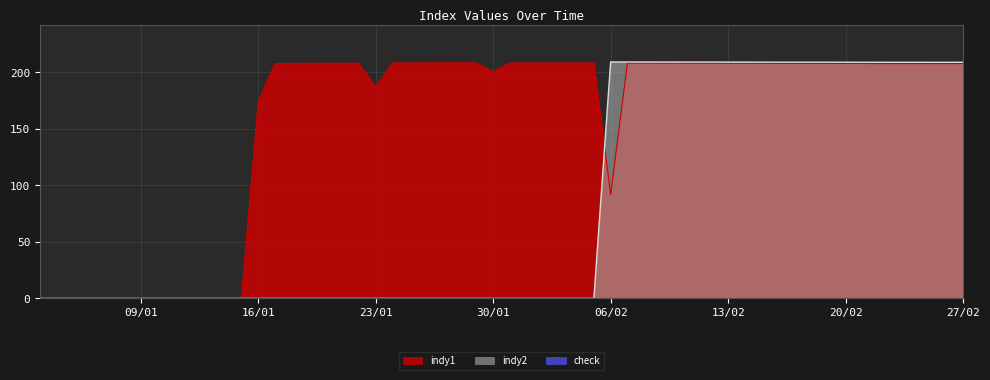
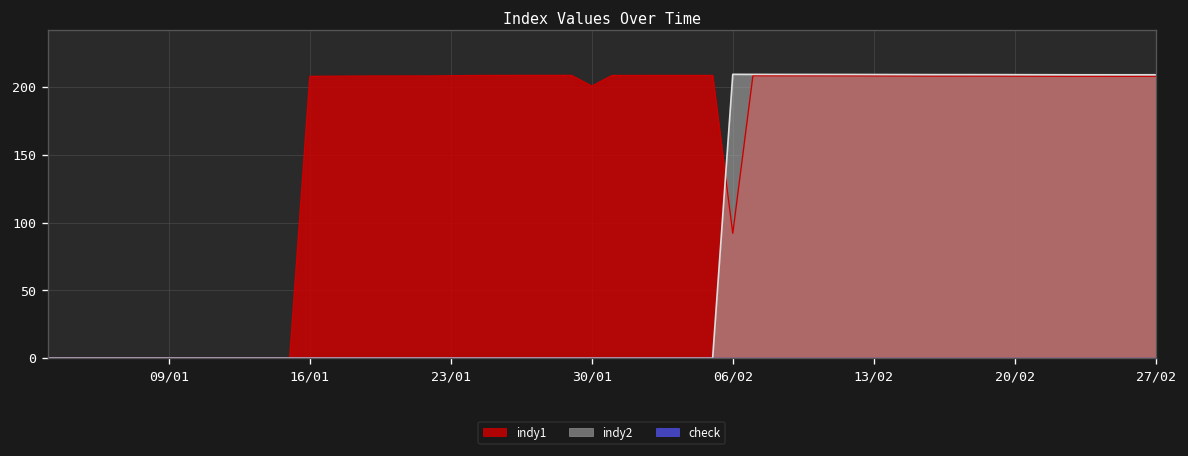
  {
    "indy1": {
-     "16/01": 174,
-     "23/01": 187,
+     "16/01": 208,
+     "23/01": 208,
      "30/01": 201,
      "06/02": 92
    },
    "indy2": {
      "06/02": 209
    },
    "check": {
      "06/02": 0,
      "13/02": 0,
      "20/02": 0,
      "27/02": 0
    }
  }
